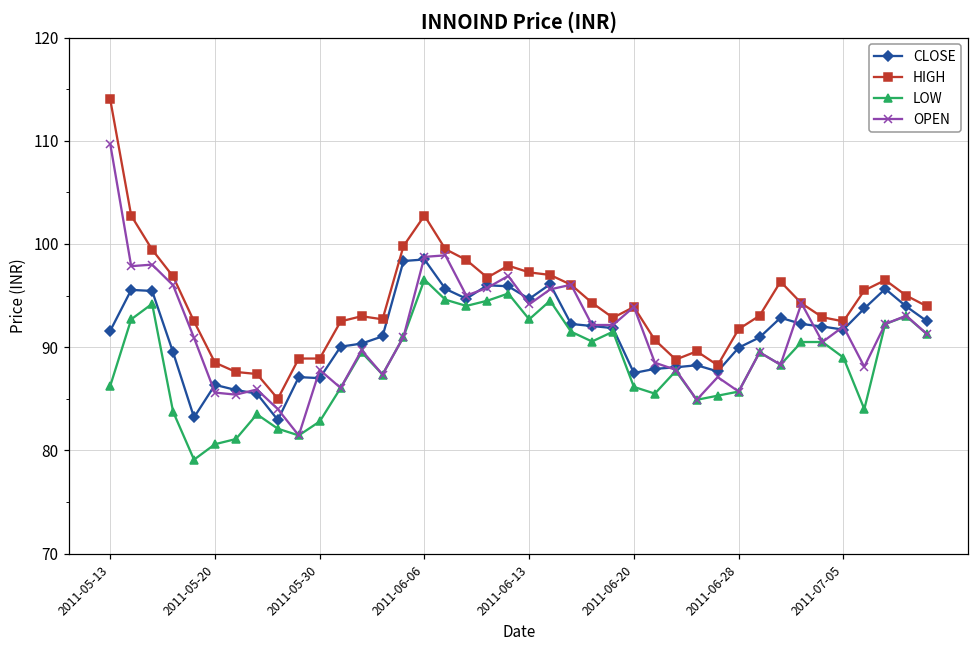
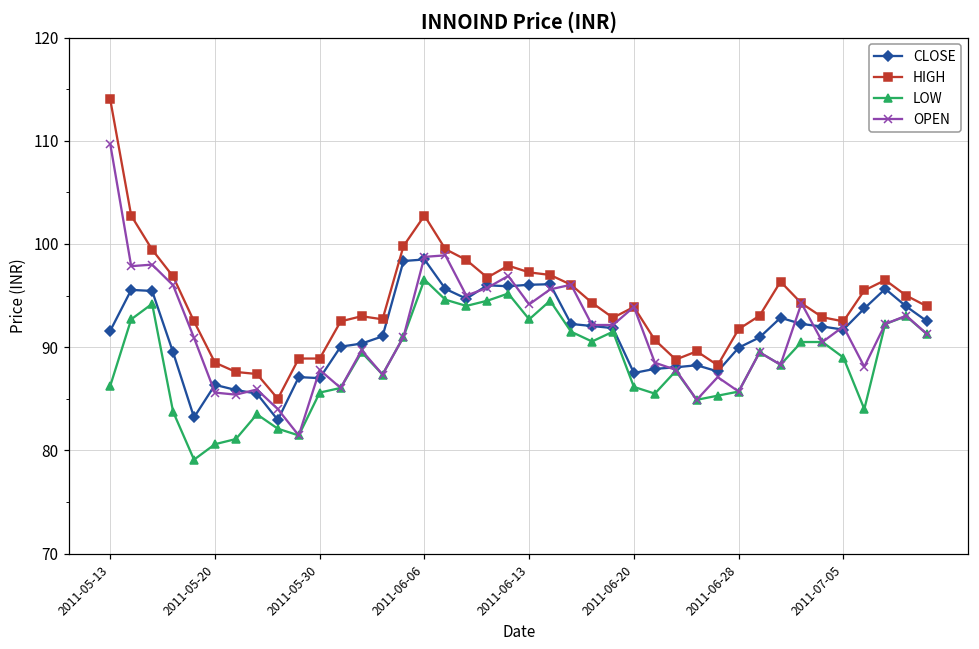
  {
    "CLOSE": {
      "2011-05-13": 92,
      "2011-05-20": 86,
      "2011-05-30": 87,
-     "2011-06-13": 95,
+     "2011-06-13": 96,
      "2011-06-20": 88,
      "2011-06-28": 90,
      "2011-07-05": 92
    },
    "HIGH": {
      "2011-05-13": 114,
      "2011-05-20": 89,
      "2011-05-30": 89,
      "2011-06-06": 103,
      "2011-06-13": 97,
      "2011-06-28": 92,
      "2011-07-05": 93
    },
    "LOW": {
      "2011-05-13": 86,
      "2011-05-20": 81,
-     "2011-05-30": 83,
+     "2011-05-30": 86,
      "2011-06-06": 97,
      "2011-06-13": 93,
      "2011-06-20": 86,
      "2011-07-05": 89
    },
    "OPEN": {
      "2011-05-13": 110,
      "2011-05-20": 86,
      "2011-05-30": 88,
      "2011-06-13": 94,
      "2011-07-05": 92
    }
  }
